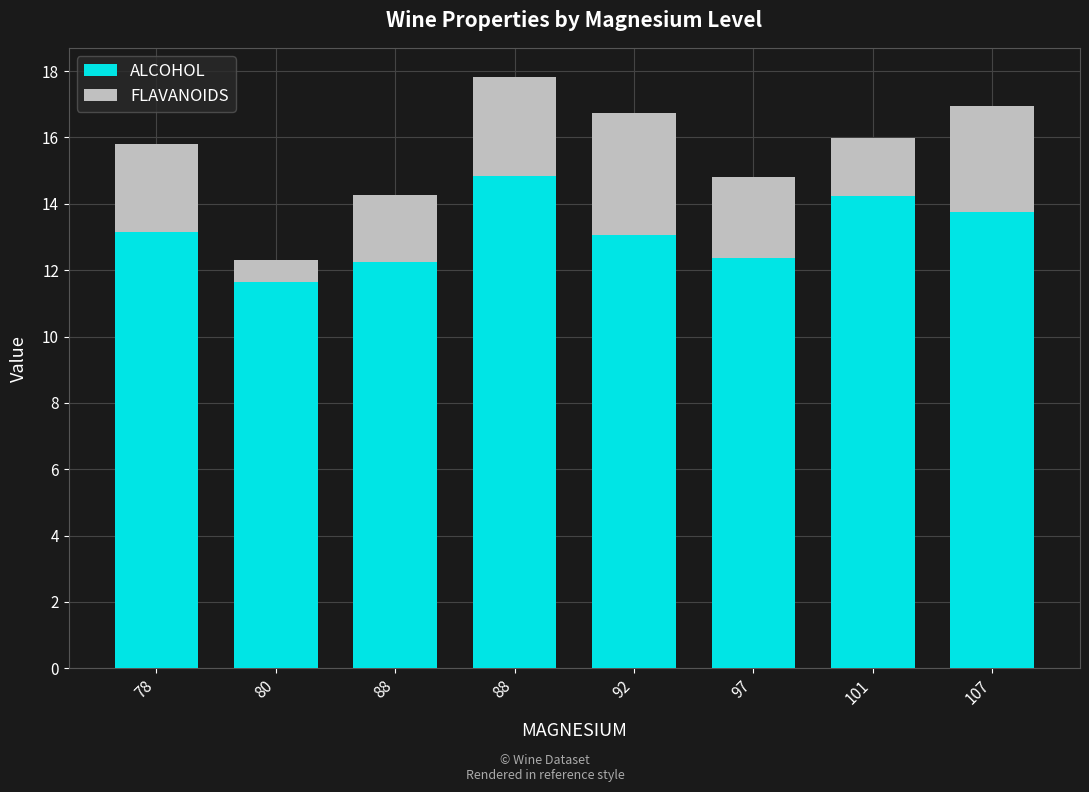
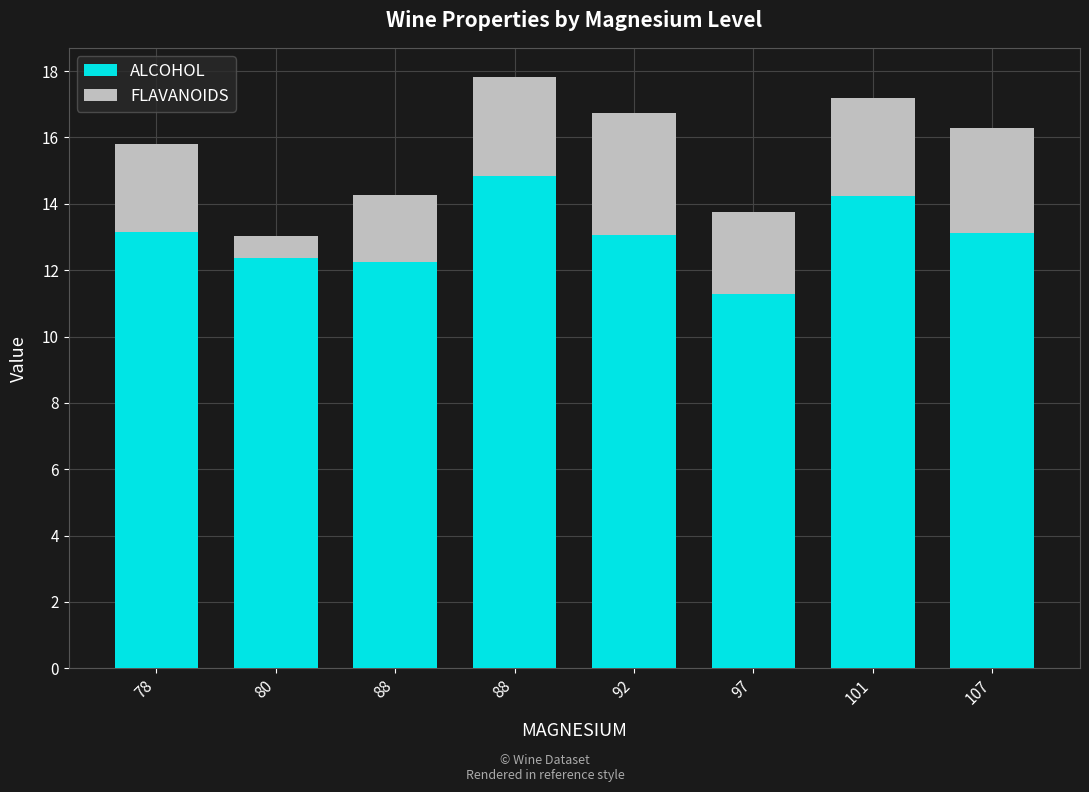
  {
    "ALCOHOL": {
      "78": 13.2,
-     "80": 11.7,
+     "80": 12.4,
      "92": 13.1,
-     "97": 12.4,
+     "97": 11.3,
      "101": 14.2,
-     "107": 13.8
+     "107": 13.1
    },
    "FLAVANOIDS": {
      "78": 2.7,
      "80": 0.7,
      "92": 3.7,
      "97": 2.4,
-     "101": 1.8,
+     "101": 3.0,
      "107": 3.2
    }
  }
